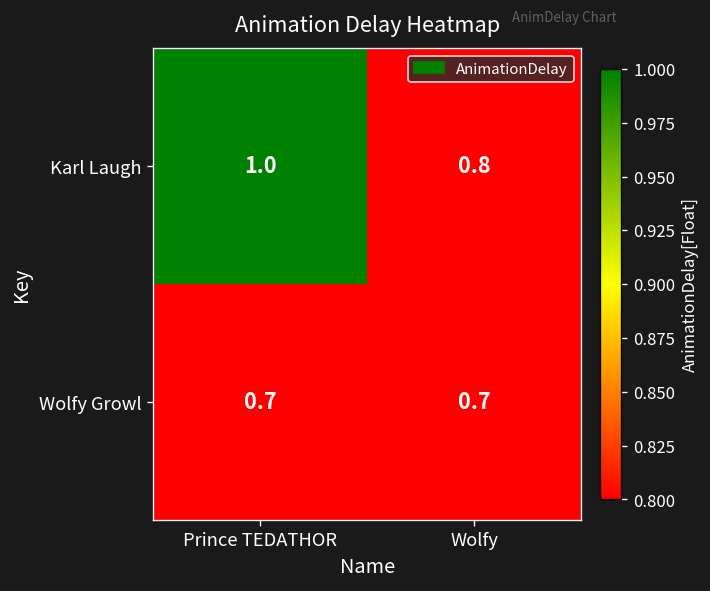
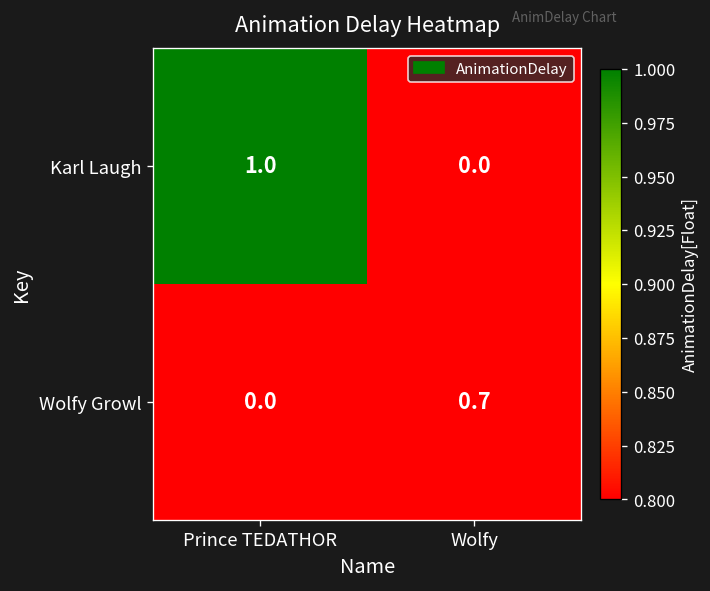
  {
    "Karl Laugh": {
      "Prince TEDATHOR": 1.0,
-     "Wolfy": 0.8
+     "Wolfy": 0.0
    },
    "Wolfy Growl": {
-     "Prince TEDATHOR": 0.7,
+     "Prince TEDATHOR": 0.0,
      "Wolfy": 0.7
    }
  }
